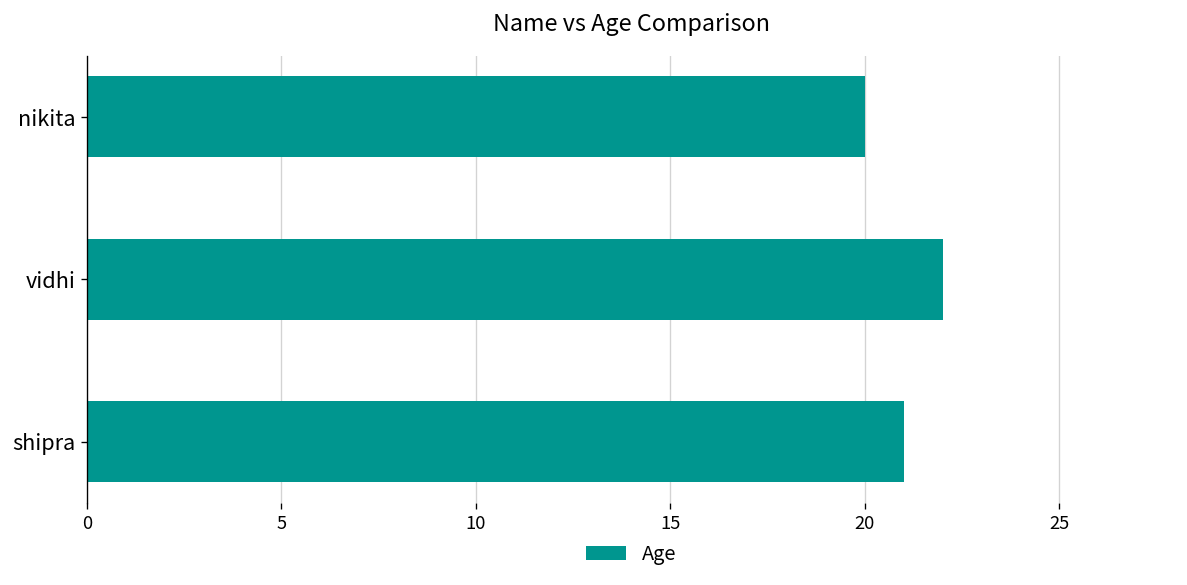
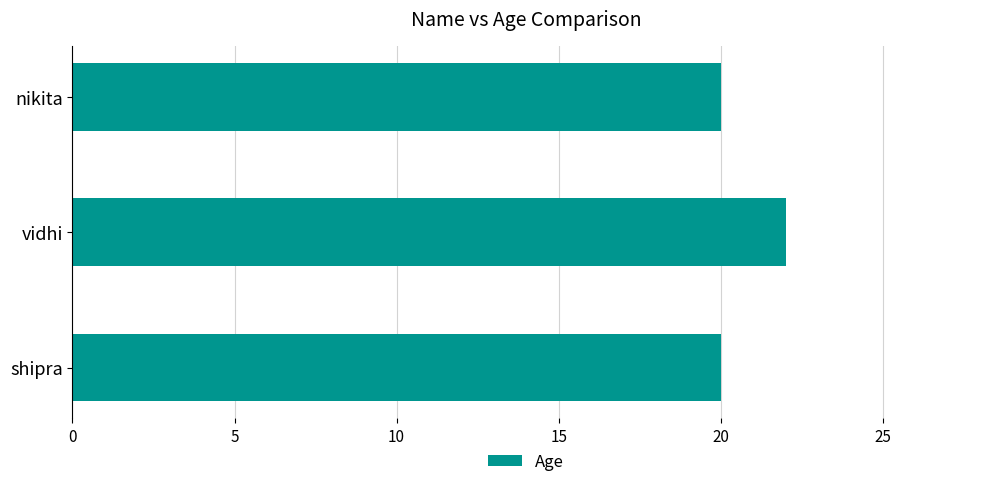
  {
    "nikita": 20,
    "vidhi": 22,
-   "shipra": 21
+   "shipra": 20
  }
